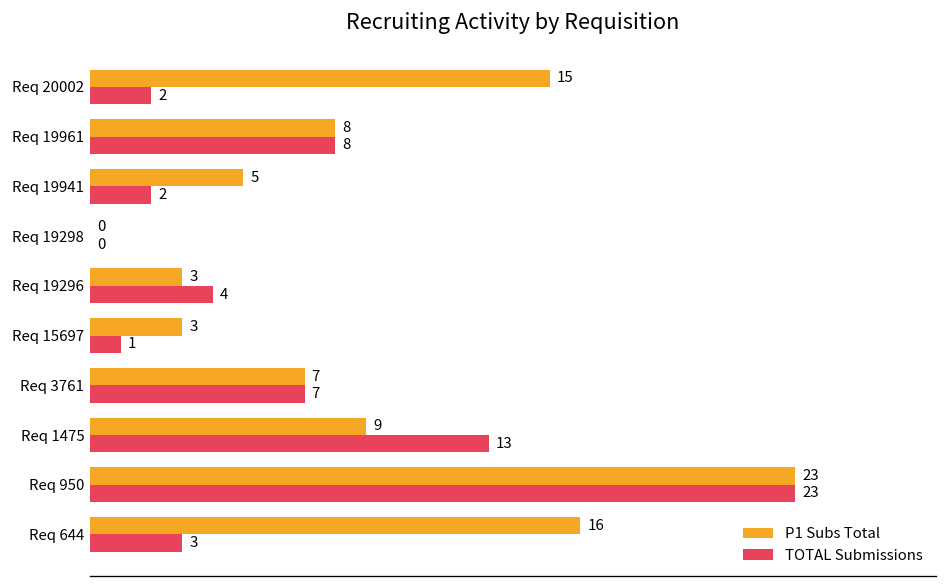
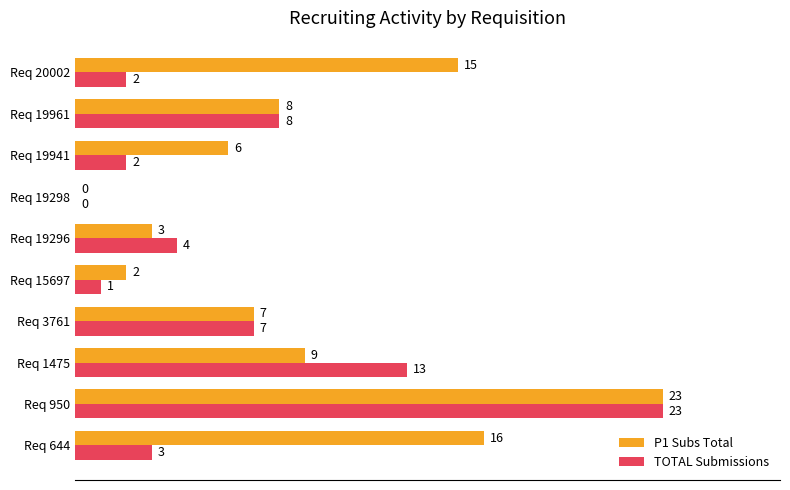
  {
    "P1 Subs Total": {
      "Req 20002": 15,
      "Req 19961": 8,
-     "Req 19941": 5,
+     "Req 19941": 6,
      "Req 19298": 0,
      "Req 19296": 3,
-     "Req 15697": 3,
+     "Req 15697": 2,
      "Req 3761": 7,
      "Req 1475": 9,
      "Req 950": 23,
      "Req 644": 16
    },
    "TOTAL Submissions": {
      "Req 20002": 2,
      "Req 19961": 8,
      "Req 19941": 2,
      "Req 19298": 0,
      "Req 19296": 4,
      "Req 15697": 1,
      "Req 3761": 7,
      "Req 1475": 13,
      "Req 950": 23,
      "Req 644": 3
    }
  }
